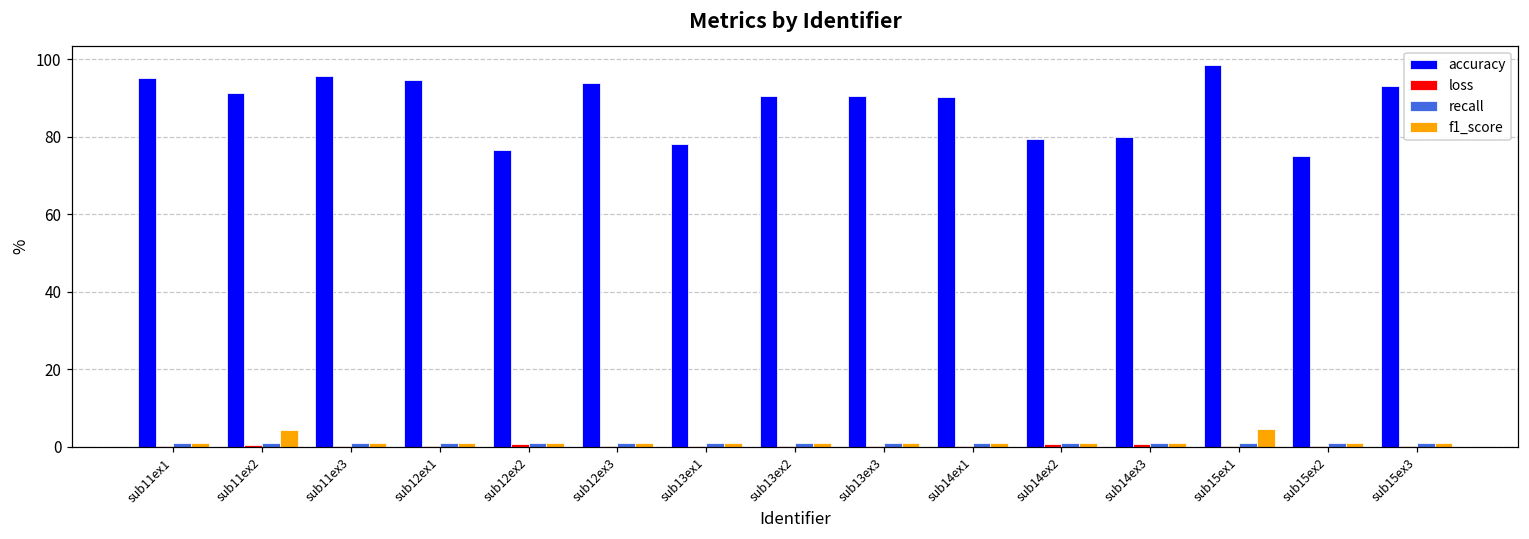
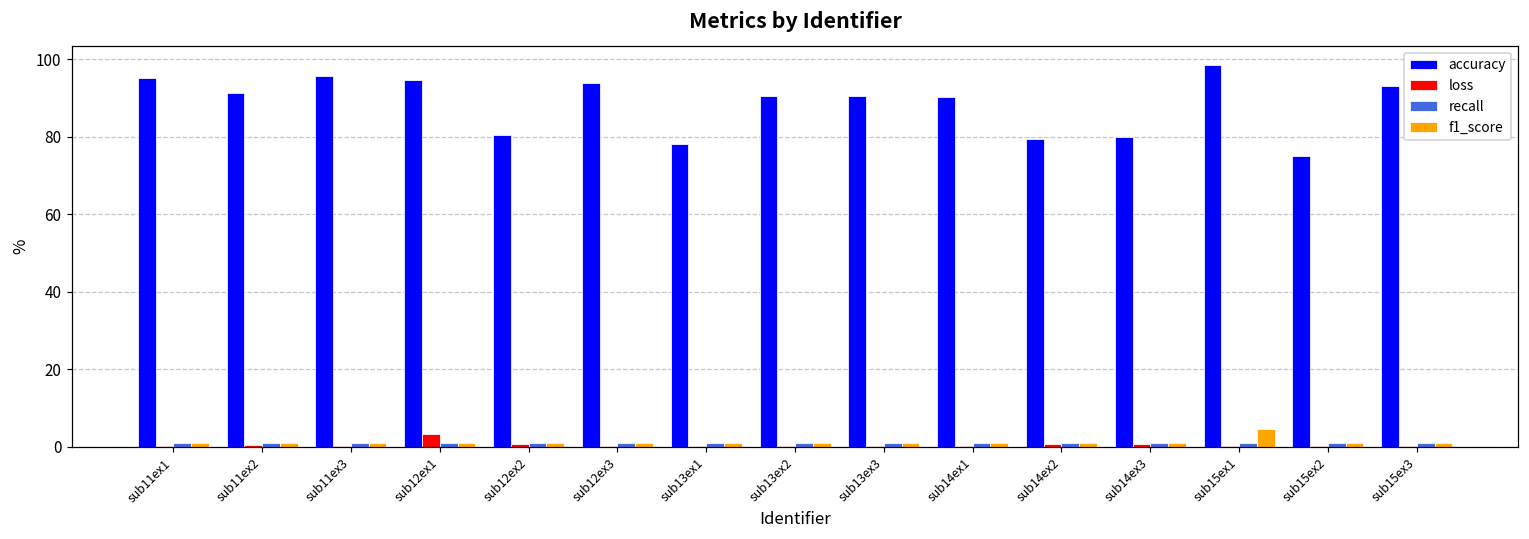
  {
    "accuracy": {
      "sub11ex1": 95,
      "sub11ex2": 91,
      "sub11ex3": 96,
      "sub12ex1": 95,
-     "sub12ex2": 76,
+     "sub12ex2": 80,
      "sub12ex3": 94,
      "sub13ex1": 78,
      "sub13ex2": 90,
      "sub13ex3": 91,
      "sub14ex1": 90,
      "sub14ex2": 79,
      "sub14ex3": 80,
      "sub15ex1": 98,
      "sub15ex2": 75,
      "sub15ex3": 93
    },
    "loss": {
-     "sub12ex1": 0,
+     "sub12ex1": 3,
      "sub14ex3": 1
    },
    "recall": {
      "sub11ex1": 1,
      "sub11ex2": 1,
      "sub11ex3": 1,
      "sub12ex1": 1,
      "sub12ex2": 1,
      "sub12ex3": 1,
      "sub13ex1": 1,
      "sub13ex2": 1,
      "sub13ex3": 1,
      "sub14ex1": 1,
      "sub14ex2": 1,
      "sub14ex3": 1,
      "sub15ex1": 1,
      "sub15ex2": 1,
      "sub15ex3": 1
    },
    "f1_score": {
      "sub11ex1": 1,
-     "sub11ex2": 4,
+     "sub11ex2": 1,
      "sub11ex3": 1,
      "sub12ex1": 1,
      "sub12ex2": 1,
      "sub12ex3": 1,
      "sub13ex1": 1,
      "sub13ex2": 1,
      "sub13ex3": 1,
      "sub14ex1": 1,
      "sub14ex2": 1,
      "sub14ex3": 1,
      "sub15ex1": 5,
      "sub15ex2": 1,
      "sub15ex3": 1
    }
  }
